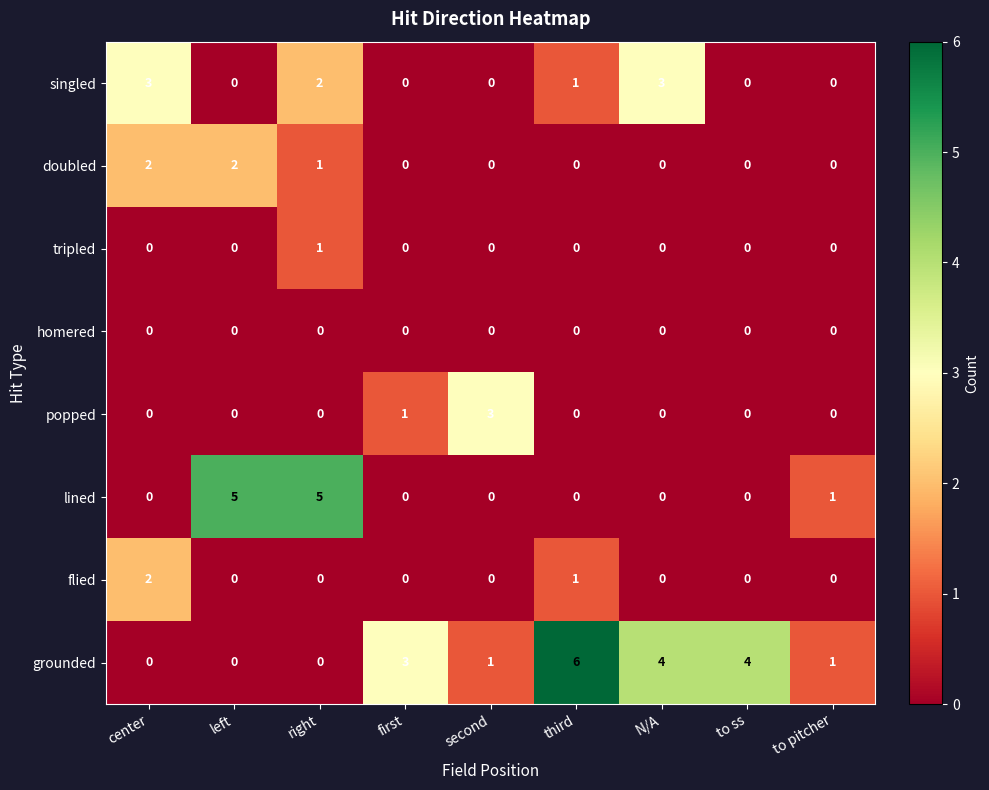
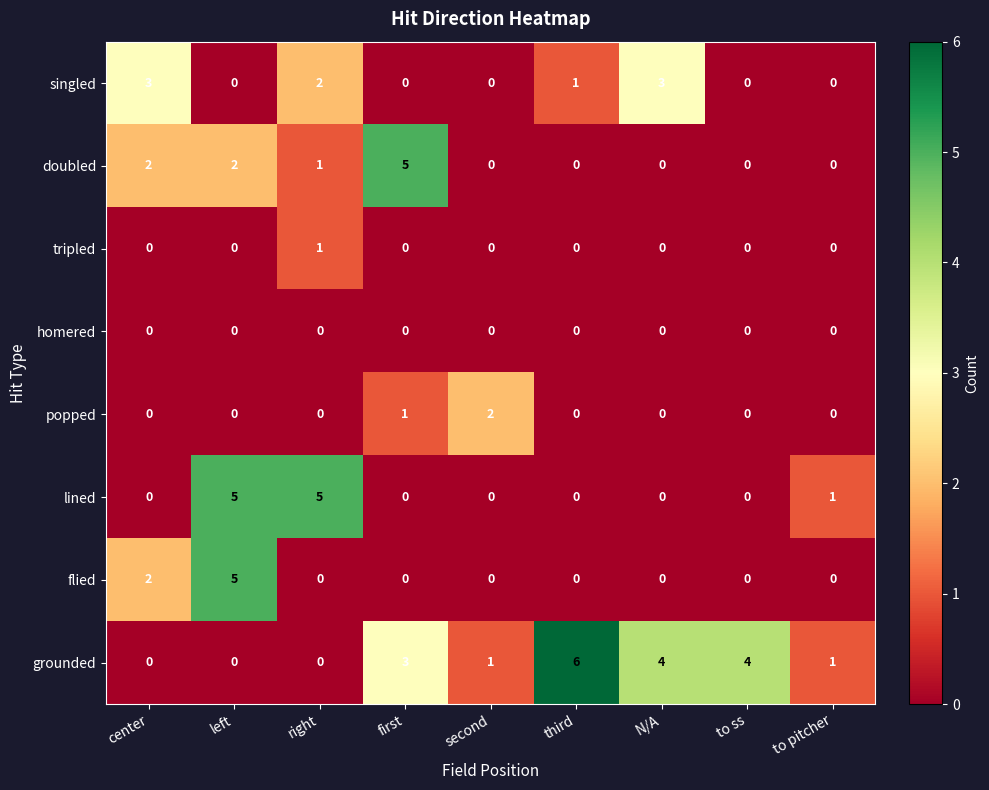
  {
    "singled": {
      "center": 3,
      "left": 0,
      "right": 2,
      "first": 0,
      "second": 0,
      "third": 1,
      "N/A": 3,
      "to ss": 0,
      "to pitcher": 0
    },
    "doubled": {
      "center": 2,
      "left": 2,
      "right": 1,
-     "first": 0,
+     "first": 5,
      "second": 0,
      "third": 0,
      "N/A": 0,
      "to ss": 0,
      "to pitcher": 0
    },
    "tripled": {
      "center": 0,
      "left": 0,
      "right": 1,
      "first": 0,
      "second": 0,
      "third": 0,
      "N/A": 0,
      "to ss": 0,
      "to pitcher": 0
    },
    "homered": {
      "center": 0,
      "left": 0,
      "right": 0,
      "first": 0,
      "second": 0,
      "third": 0,
      "N/A": 0,
      "to ss": 0,
      "to pitcher": 0
    },
    "popped": {
      "center": 0,
      "left": 0,
      "right": 0,
      "first": 1,
-     "second": 3,
+     "second": 2,
      "third": 0,
      "N/A": 0,
      "to ss": 0,
      "to pitcher": 0
    },
    "lined": {
      "center": 0,
      "left": 5,
      "right": 5,
      "first": 0,
      "second": 0,
      "third": 0,
      "N/A": 0,
      "to ss": 0,
      "to pitcher": 1
    },
    "flied": {
      "center": 2,
-     "left": 0,
+     "left": 5,
      "right": 0,
      "first": 0,
      "second": 0,
-     "third": 1,
+     "third": 0,
      "N/A": 0,
      "to ss": 0,
      "to pitcher": 0
    },
    "grounded": {
      "center": 0,
      "left": 0,
      "right": 0,
      "first": 3,
      "second": 1,
      "third": 6,
      "N/A": 4,
      "to ss": 4,
      "to pitcher": 1
    }
  }
